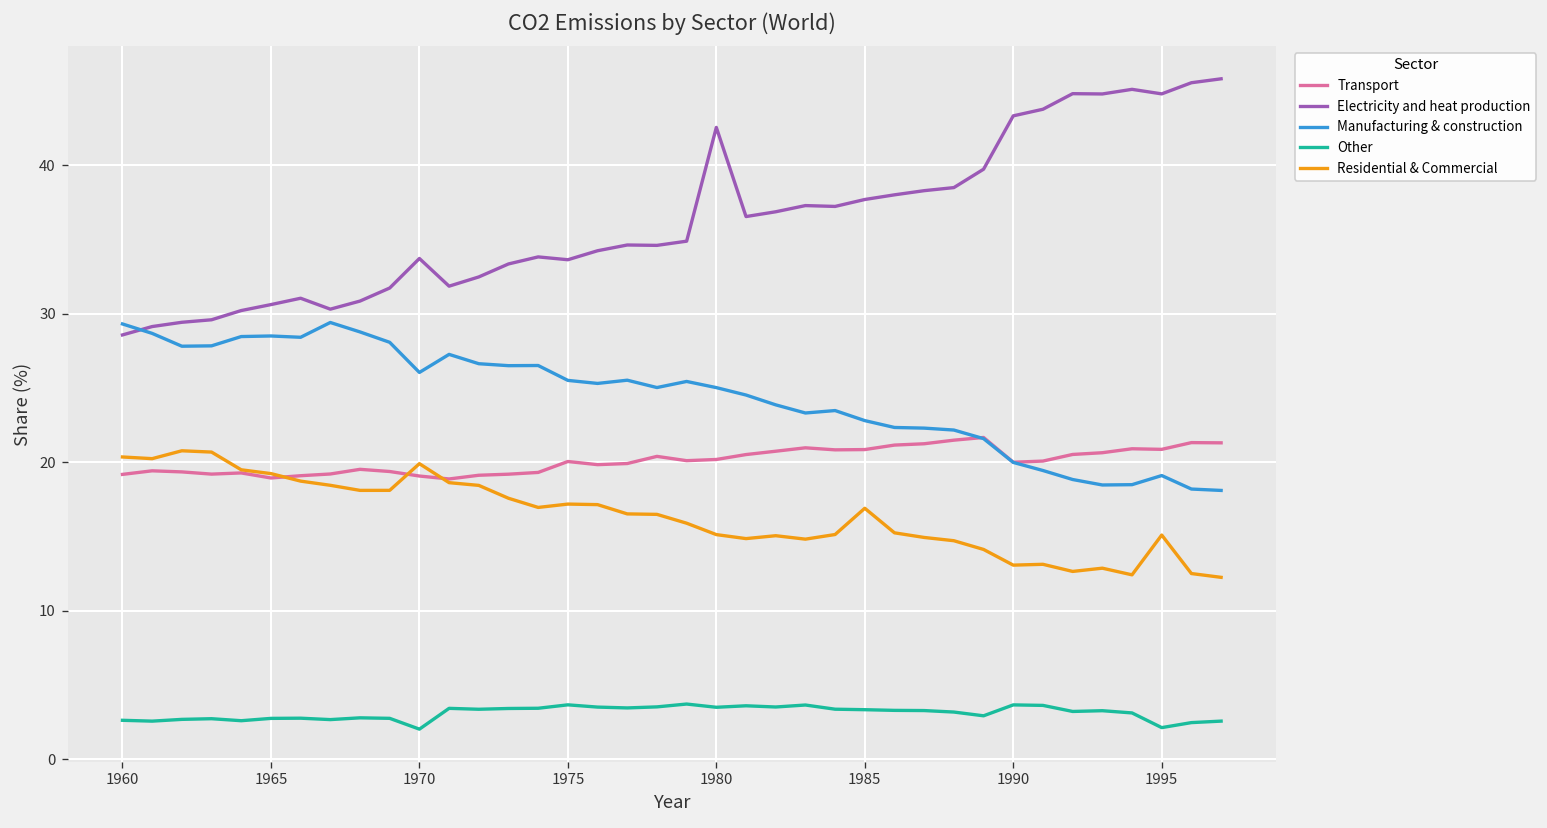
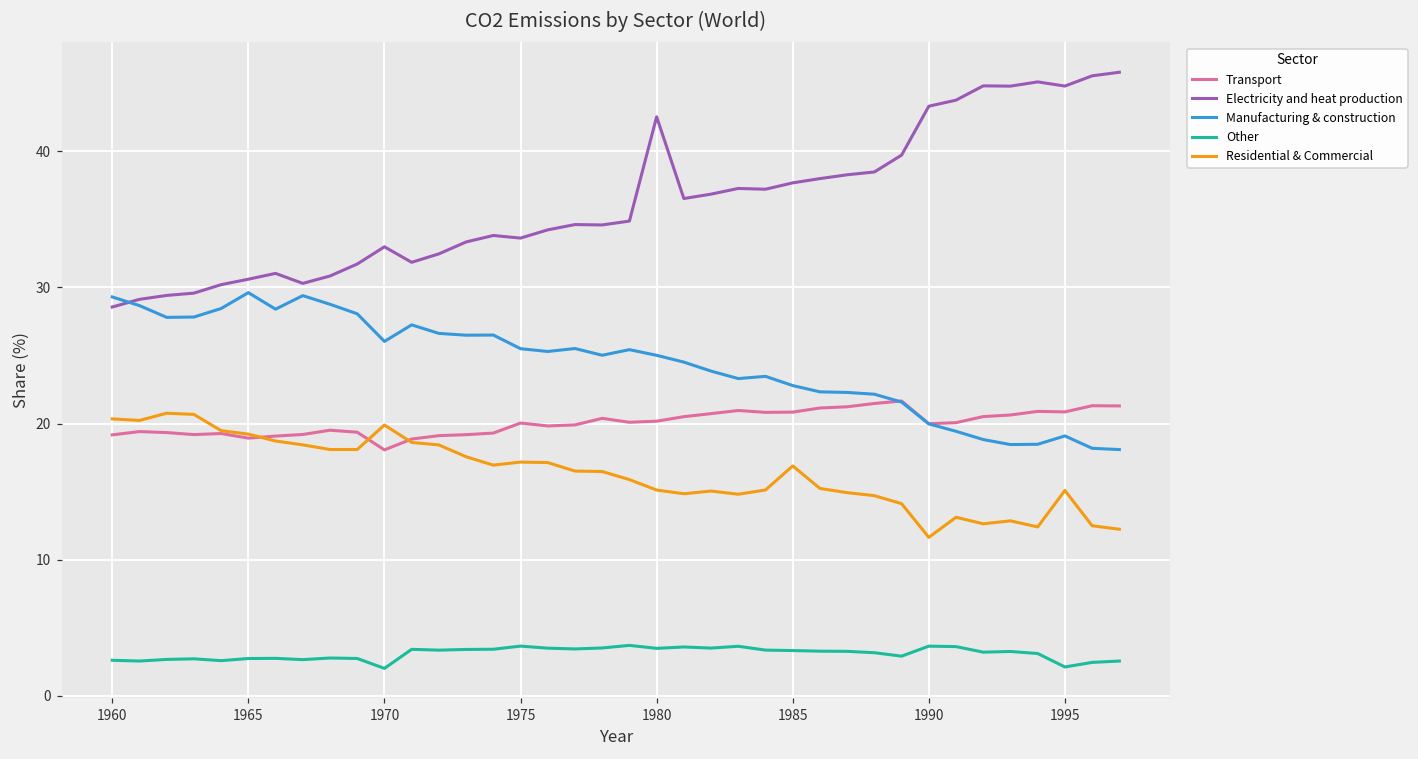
  {
    "Transport": {
      "1960": 19.2,
      "1965": 18.9,
-     "1970": 19.1,
+     "1970": 18.1,
      "1975": 20.0,
      "1980": 20.2,
      "1985": 20.8,
      "1995": 20.9
    },
    "Electricity and heat production": {
      "1960": 28.6,
      "1965": 30.6,
-     "1970": 33.7,
+     "1970": 33.0,
      "1975": 33.6,
      "1980": 42.5,
      "1985": 37.7,
      "1990": 43.3,
      "1995": 44.8
    },
    "Manufacturing & construction": {
      "1960": 29.3,
-     "1965": 28.5,
+     "1965": 29.6,
      "1970": 26.0,
      "1975": 25.5,
      "1980": 25.0,
      "1985": 22.8,
      "1995": 19.1
    },
    "Other": {
      "1960": 2.6,
      "1965": 2.7,
      "1970": 2.0,
      "1975": 3.7,
      "1980": 3.5,
      "1985": 3.3,
      "1990": 3.7,
      "1995": 2.1
    },
    "Residential & Commercial": {
      "1960": 20.3,
      "1965": 19.2,
      "1970": 19.9,
      "1975": 17.2,
      "1980": 15.1,
      "1985": 16.9,
-     "1990": 13.1,
+     "1990": 11.6,
      "1995": 15.1
    }
  }
